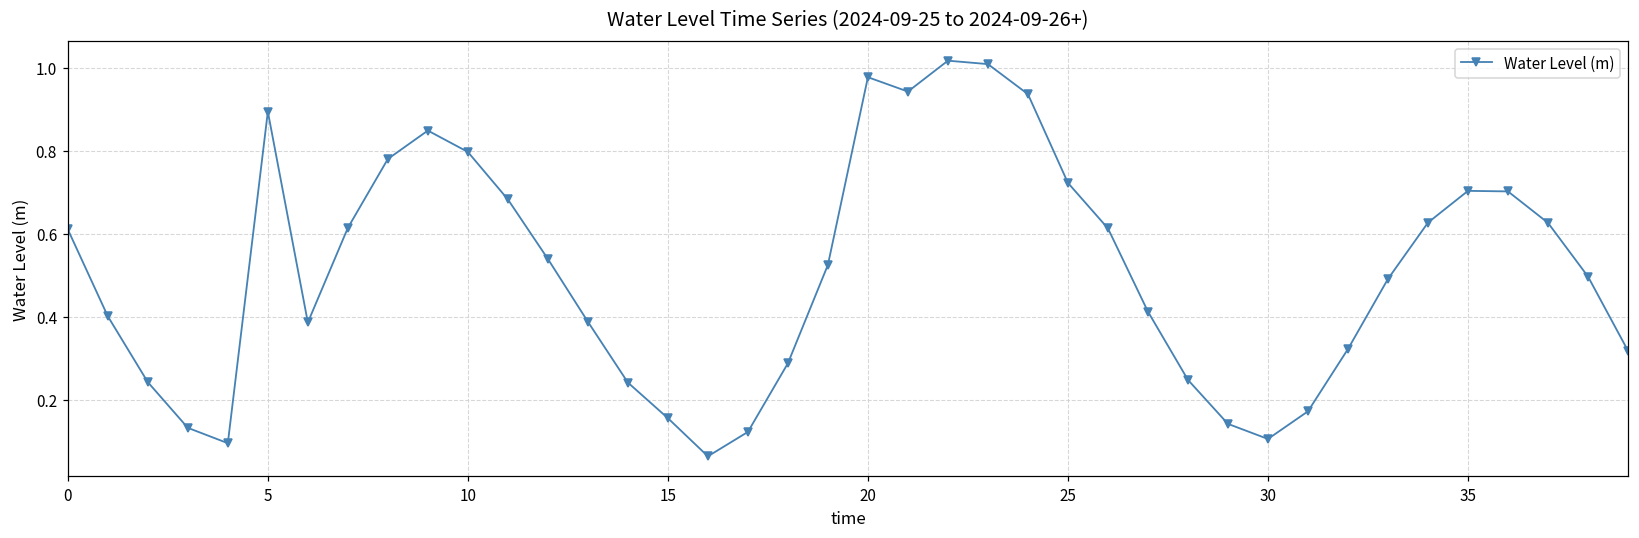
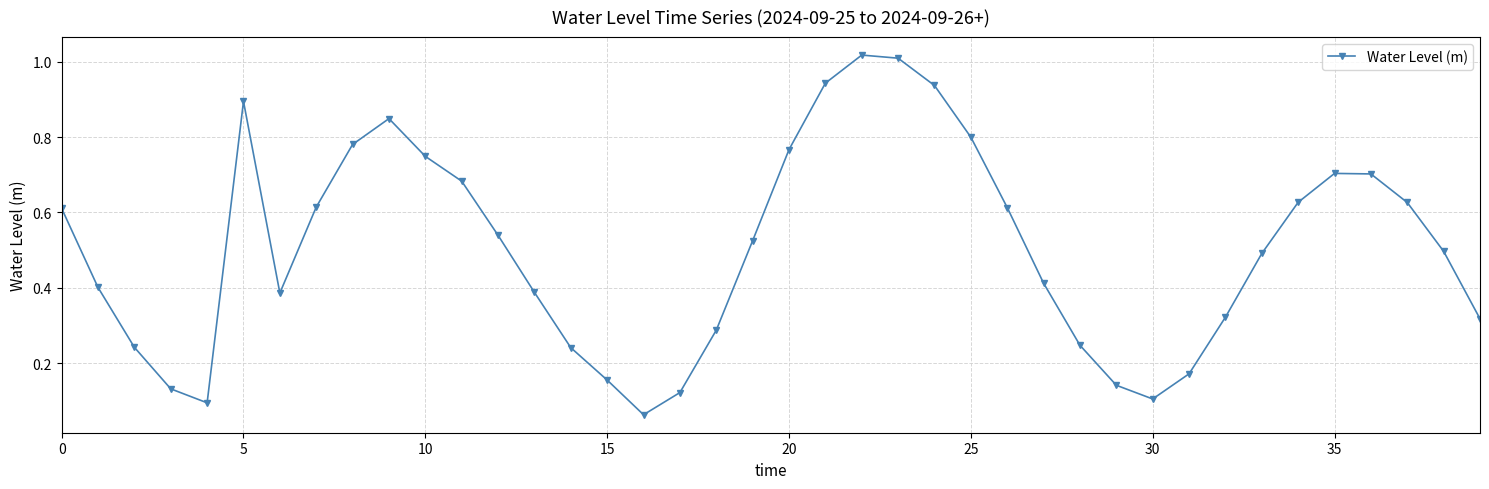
  {
    "0": 0.61,
    "5": 0.89,
-   "10": 0.80,
+   "10": 0.75,
    "15": 0.16,
-   "20": 0.98,
-   "25": 0.72,
+   "20": 0.77,
+   "25": 0.80,
    "30": 0.11,
    "35": 0.70
  }
